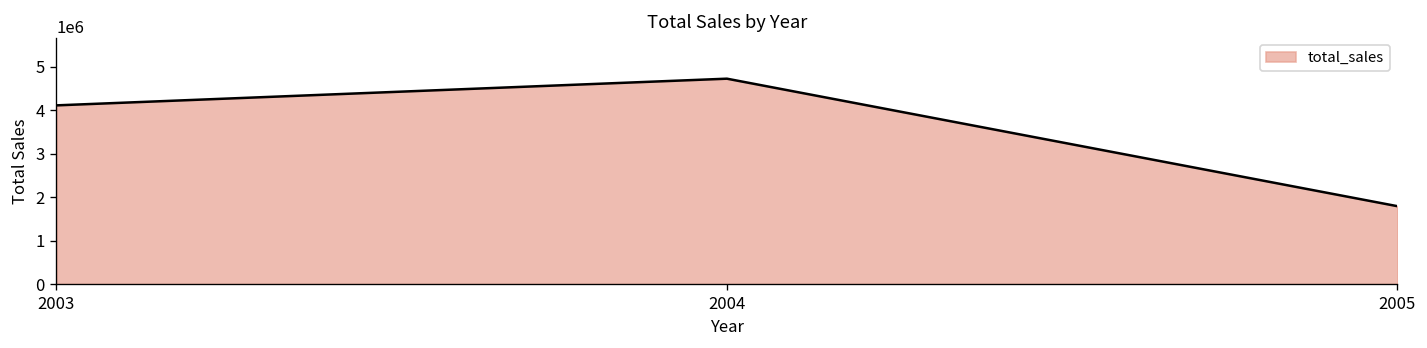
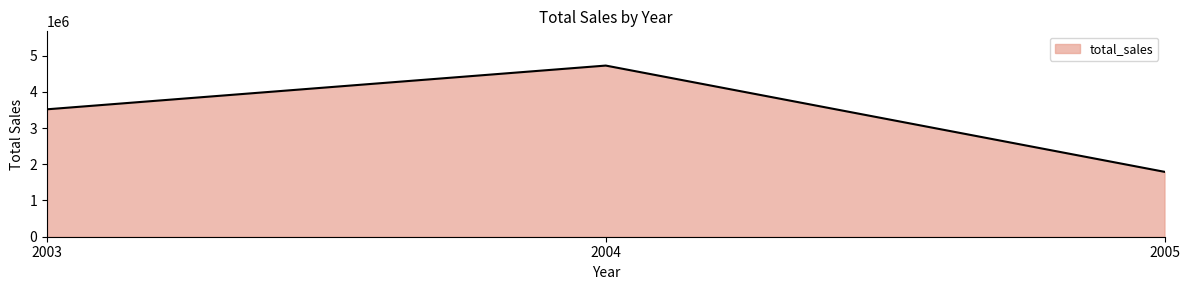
  {
-   "2003": 4100000,
+   "2003": 3500000,
    "2004": 4700000,
    "2005": 1800000
  }
